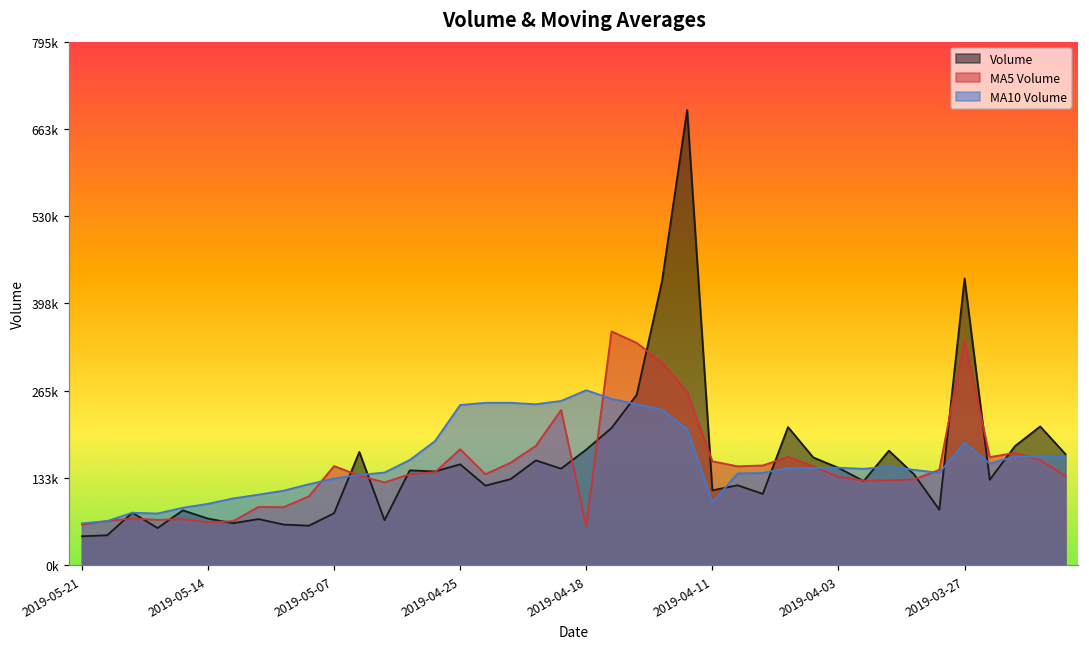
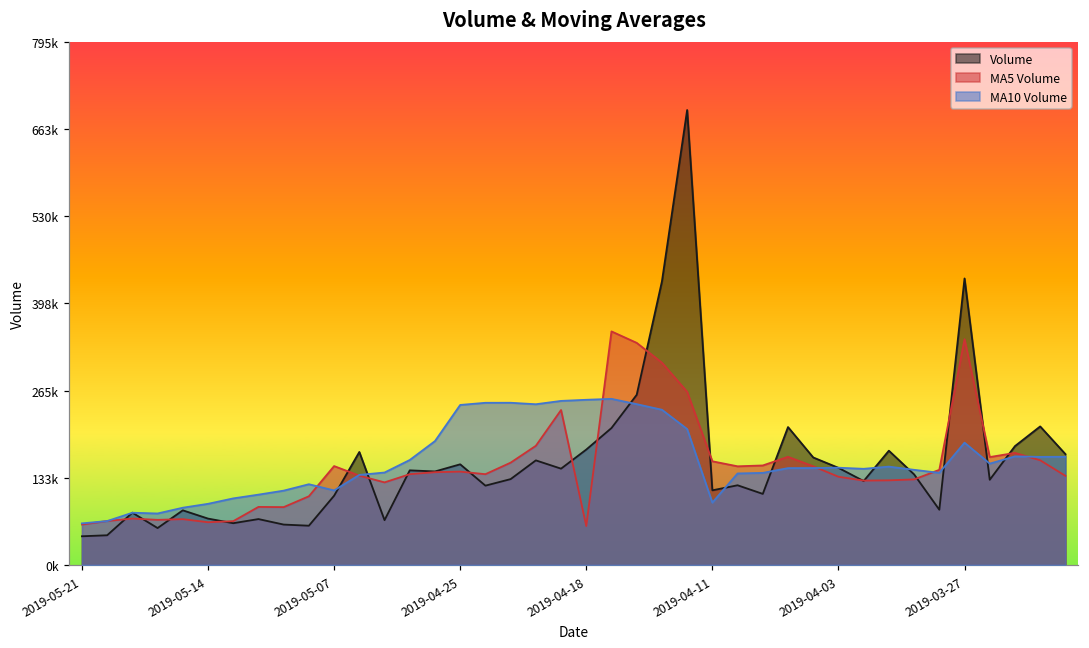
  {
    "Volume": {
      "2019-05-21": 40000,
      "2019-05-14": 70000,
-     "2019-05-07": 80000,
+     "2019-05-07": 110000,
      "2019-04-25": 150000,
      "2019-04-18": 180000,
      "2019-04-11": 110000,
      "2019-03-27": 440000
    },
    "MA5 Volume": {
      "2019-05-14": 60000,
      "2019-05-07": 150000,
-     "2019-04-25": 180000,
+     "2019-04-25": 140000,
      "2019-04-18": 60000,
      "2019-04-11": 160000,
      "2019-04-03": 130000,
      "2019-03-27": 340000
    },
    "MA10 Volume": {
      "2019-05-14": 90000,
-     "2019-05-07": 130000,
+     "2019-05-07": 110000,
      "2019-04-25": 240000,
-     "2019-04-18": 270000,
+     "2019-04-18": 250000,
      "2019-04-11": 90000,
      "2019-03-27": 190000
    }
  }
